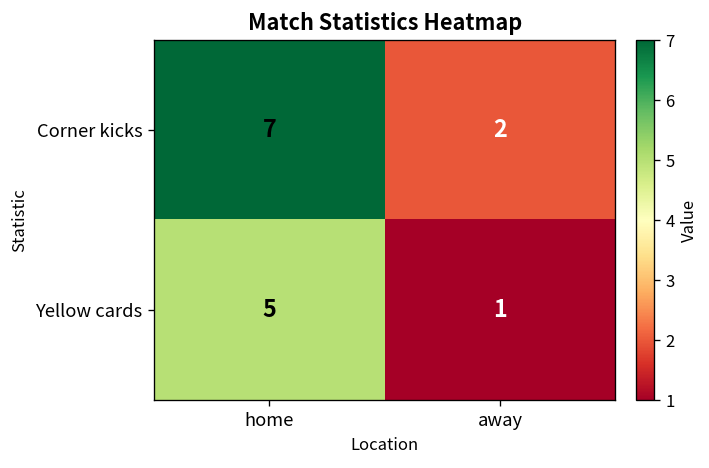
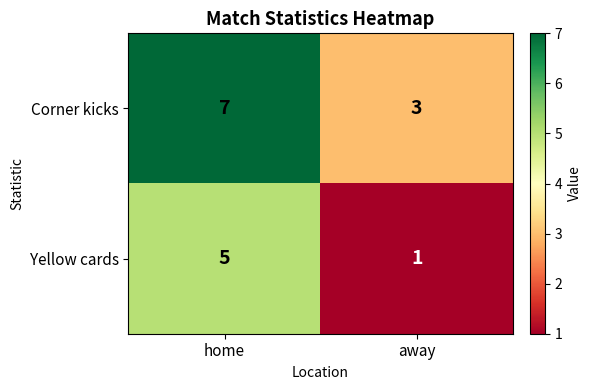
  {
    "Corner kicks": {
      "home": 7,
-     "away": 2
+     "away": 3
    },
    "Yellow cards": {
      "home": 5,
      "away": 1
    }
  }
